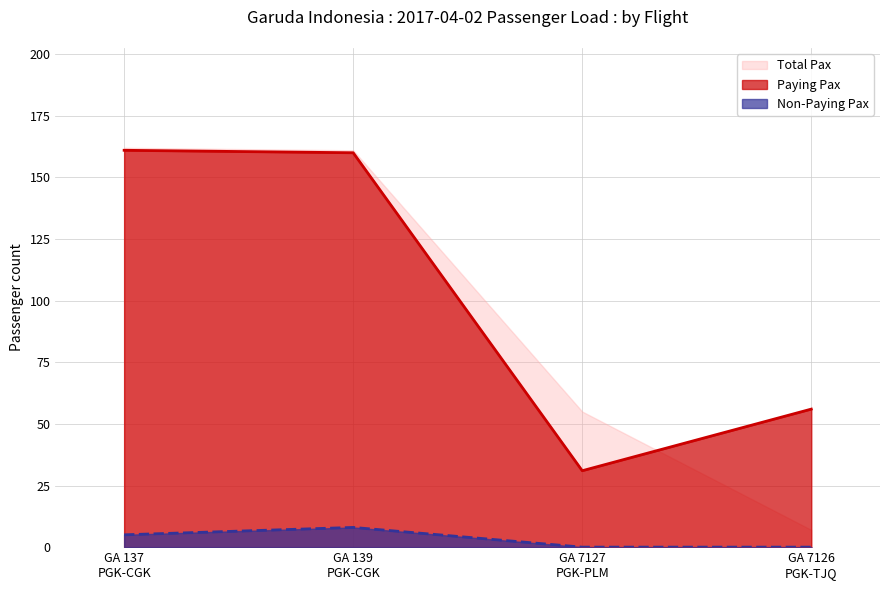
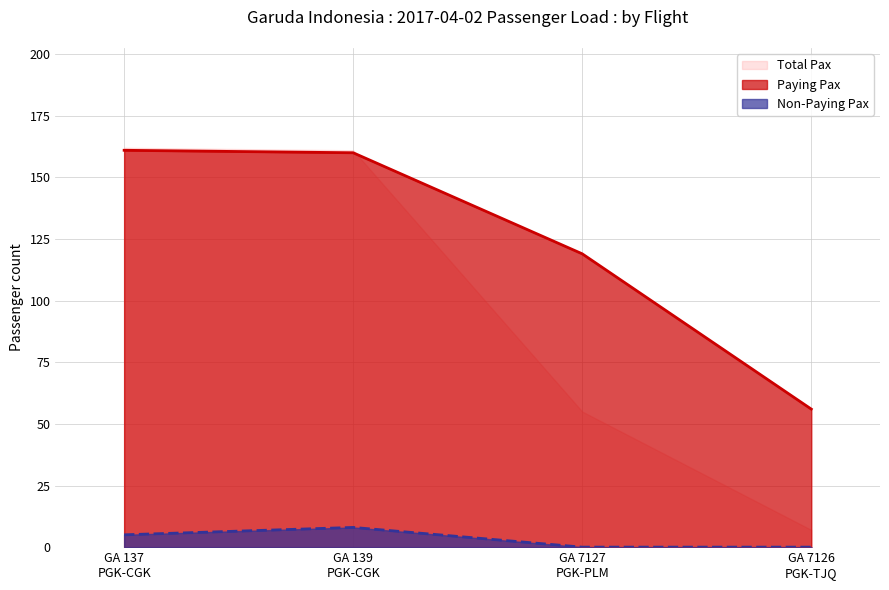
  {
    "Total Pax": {
      "GA 7127 PGK-PLM": 55,
      "GA 7126 PGK-TJQ": 7
    },
    "Paying Pax": {
-     "GA 7127 PGK-PLM": 31,
+     "GA 7127 PGK-PLM": 119,
      "GA 7126 PGK-TJQ": 56
    },
    "Non-Paying Pax": {
      "GA 137 PGK-CGK": 5,
      "GA 139 PGK-CGK": 8,
      "GA 7127 PGK-PLM": 0,
      "GA 7126 PGK-TJQ": 0
    }
  }
